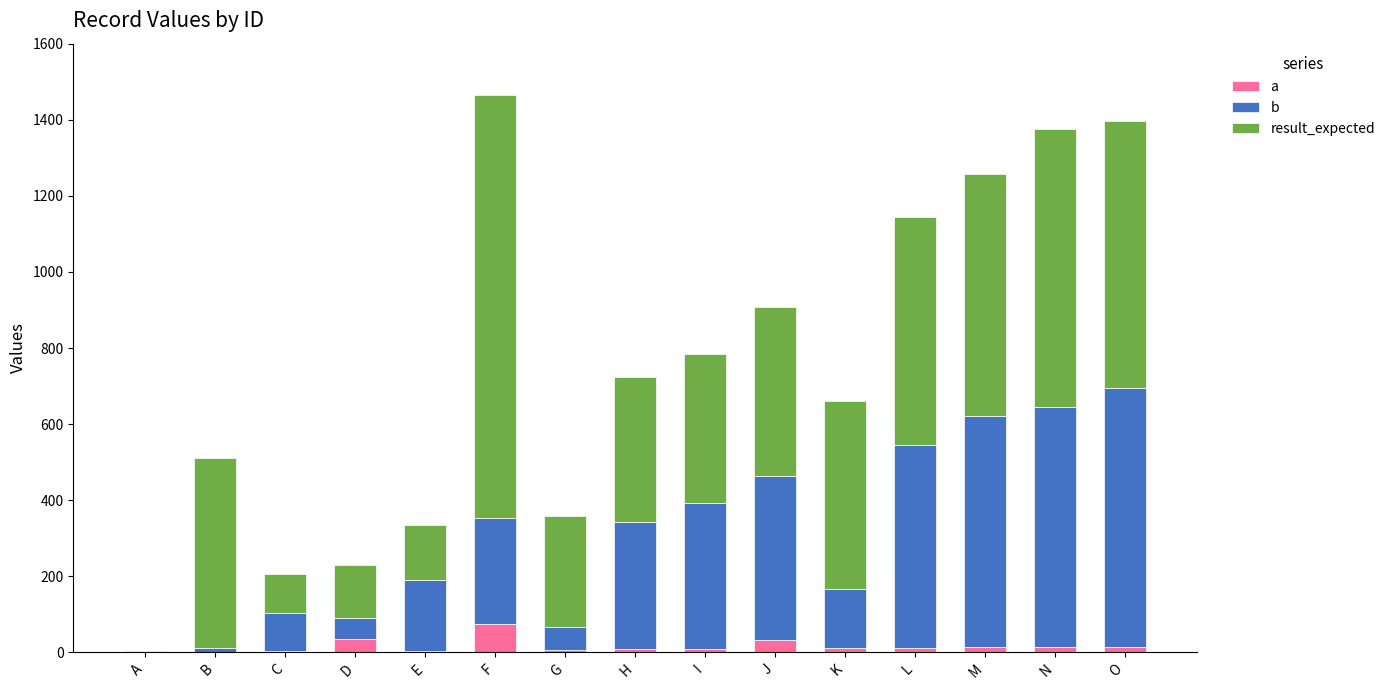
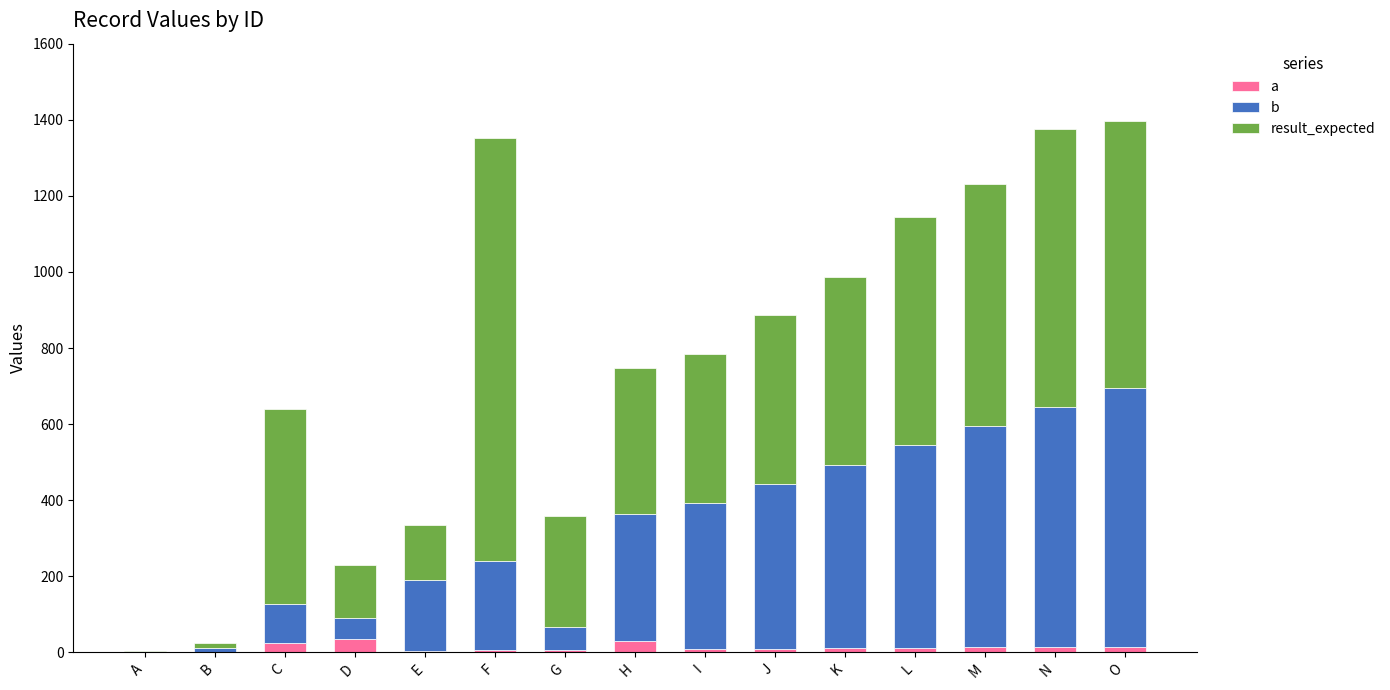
  {
    "a": {
-     "C": 0,
+     "C": 30,
      "D": 30,
-     "F": 80,
+     "F": 10,
      "G": 10,
-     "H": 10,
+     "H": 30,
      "I": 10,
-     "J": 30,
+     "J": 10,
      "K": 10,
      "L": 10,
      "M": 10,
      "N": 10,
      "O": 20
    },
    "b": {
      "B": 10,
      "C": 100,
      "D": 60,
      "E": 190,
-     "F": 280,
+     "F": 240,
      "G": 60,
      "H": 330,
      "I": 380,
      "J": 430,
-     "K": 160,
+     "K": 480,
      "L": 530,
-     "M": 610,
+     "M": 580,
      "N": 630,
      "O": 680
    },
    "result_expected": {
-     "B": 500,
-     "C": 100,
+     "B": 10,
+     "C": 510,
      "D": 140,
      "E": 150,
      "F": 1110,
      "G": 290,
      "H": 380,
      "I": 390,
      "J": 440,
      "K": 490,
      "L": 600,
      "M": 640,
      "N": 730,
      "O": 700
    }
  }
